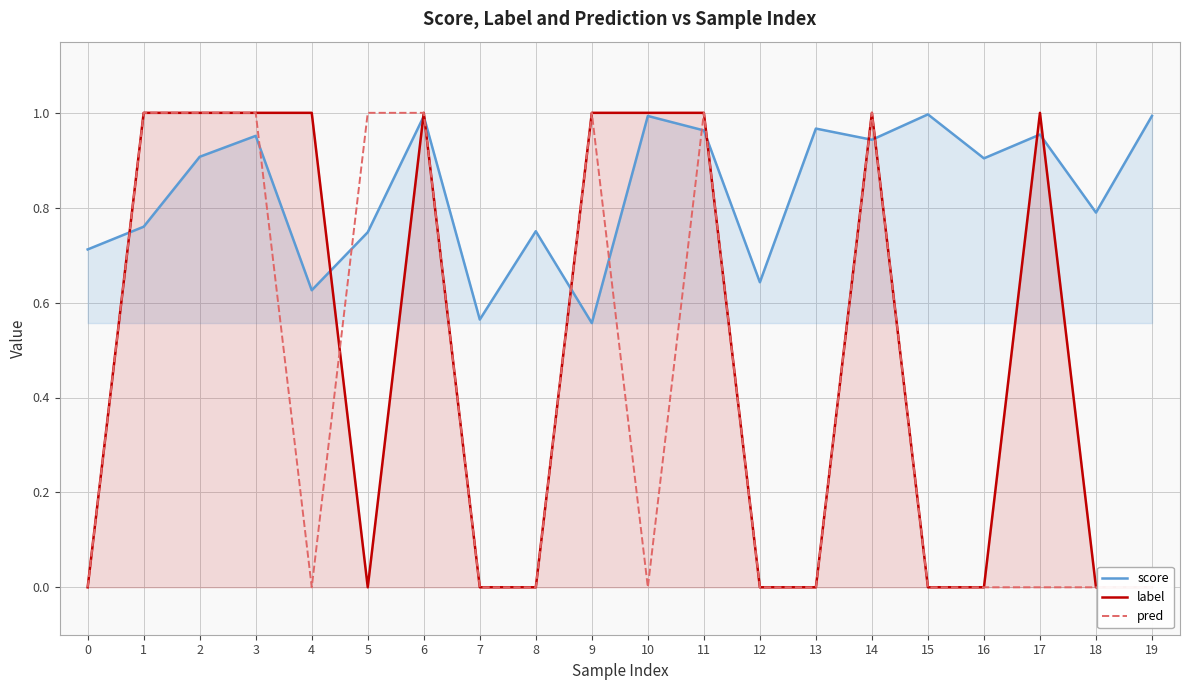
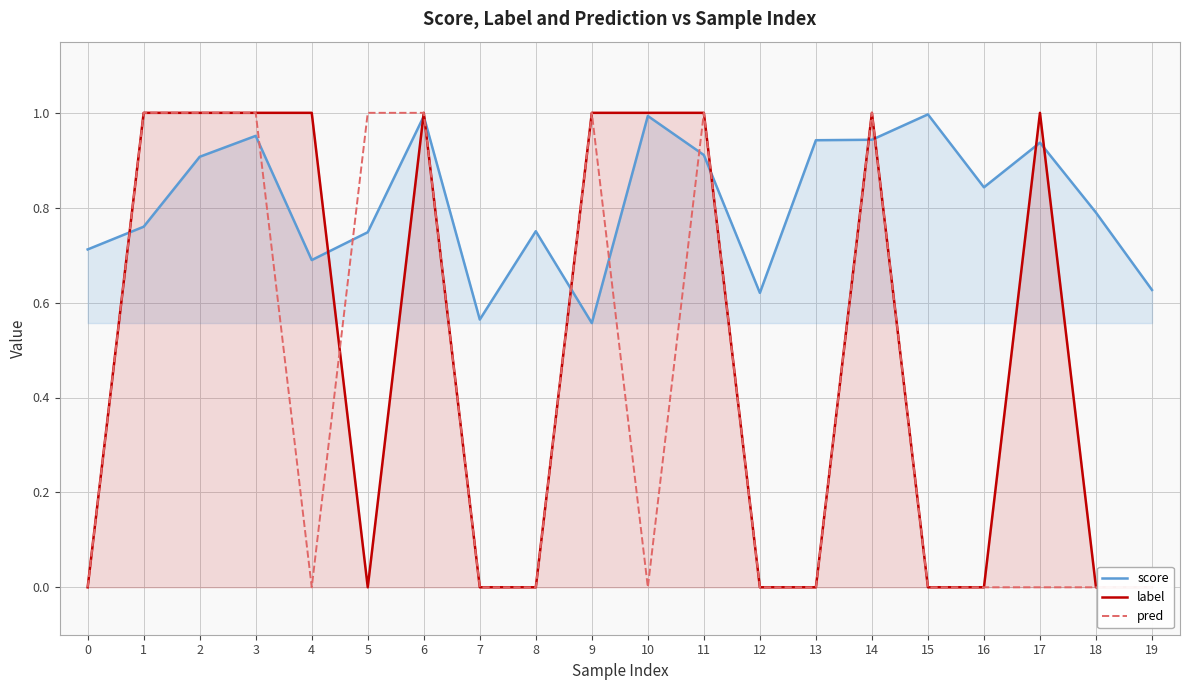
  {
    "score": {
      "0": 0.71,
      "1": 0.76,
      "2": 0.91,
      "3": 0.95,
-     "4": 0.63,
+     "4": 0.69,
      "5": 0.75,
      "6": 0.99,
      "7": 0.56,
      "8": 0.75,
      "9": 0.56,
      "10": 0.99,
-     "11": 0.96,
-     "12": 0.64,
-     "13": 0.97,
+     "11": 0.91,
+     "12": 0.62,
+     "13": 0.94,
      "14": 0.94,
      "15": 1.00,
-     "16": 0.90,
-     "17": 0.95,
+     "16": 0.84,
+     "17": 0.94,
      "18": 0.79,
-     "19": 0.99
+     "19": 0.63
    },
    "label": {
      "4": 1.00,
      "5": 0.00,
      "10": 1.00,
      "17": 1.00
    },
    "pred": {
      "4": 0.00,
      "5": 1.00,
      "10": 0.00,
      "17": 0.00
    }
  }
